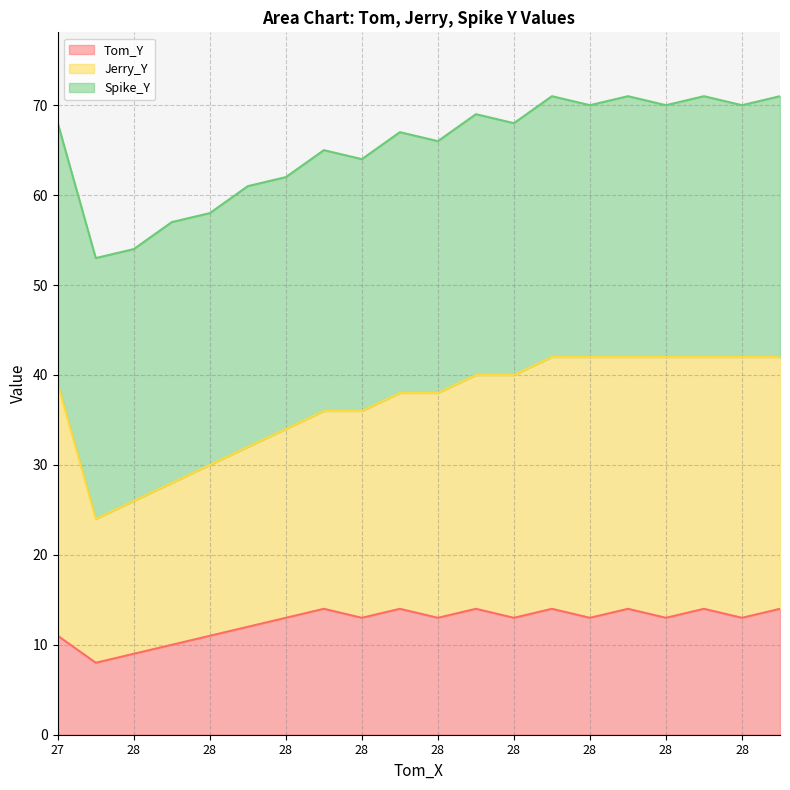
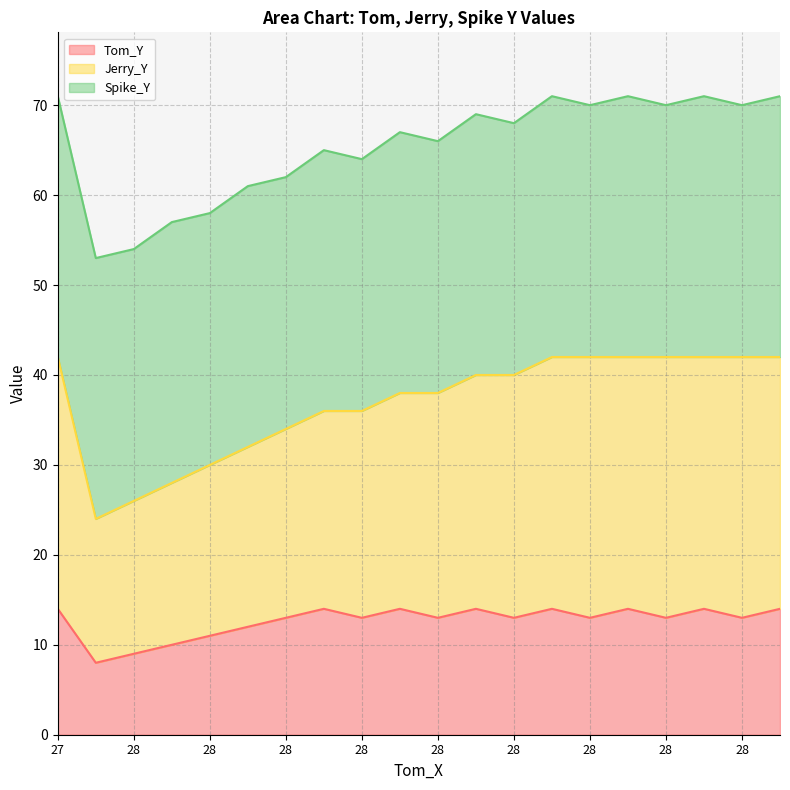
  {
    "Tom_Y": {
-     "27": 11
+     "27": 14
    },
    "Jerry_Y": {
      "27": 28
    },
    "Spike_Y": {
      "27": 29
    }
  }
